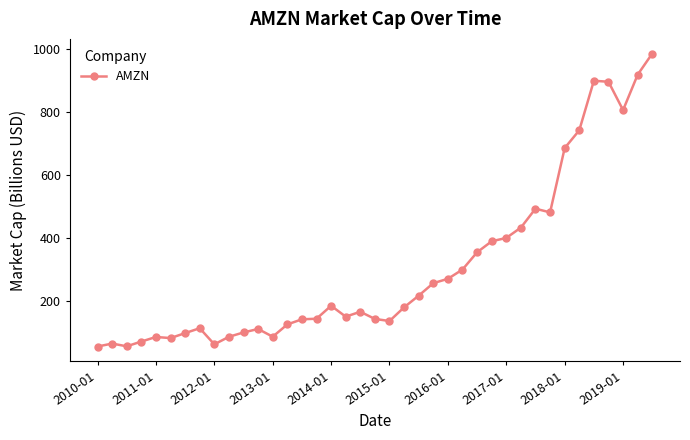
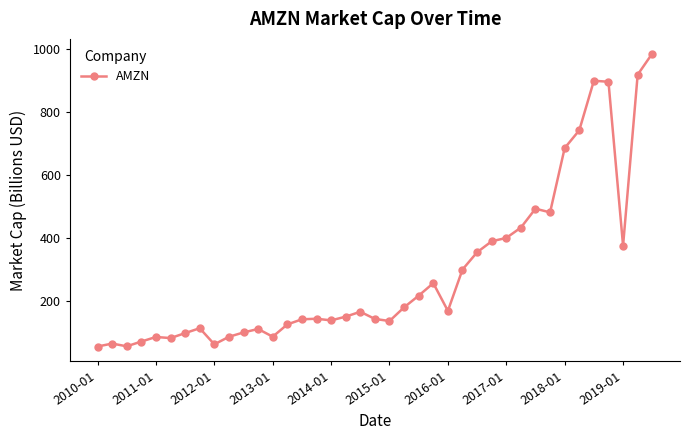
  {
    "2010-01": 50,
    "2011-01": 80,
    "2012-01": 60,
    "2013-01": 90,
-   "2014-01": 180,
+   "2014-01": 140,
    "2015-01": 140,
-   "2016-01": 270,
+   "2016-01": 170,
    "2017-01": 400,
    "2018-01": 680,
-   "2019-01": 810
+   "2019-01": 370
  }
